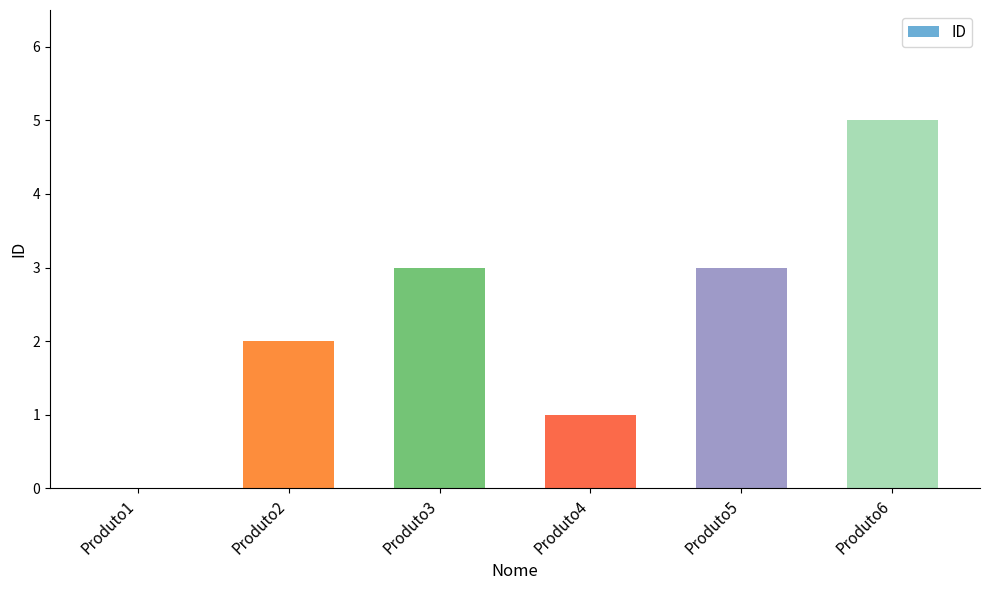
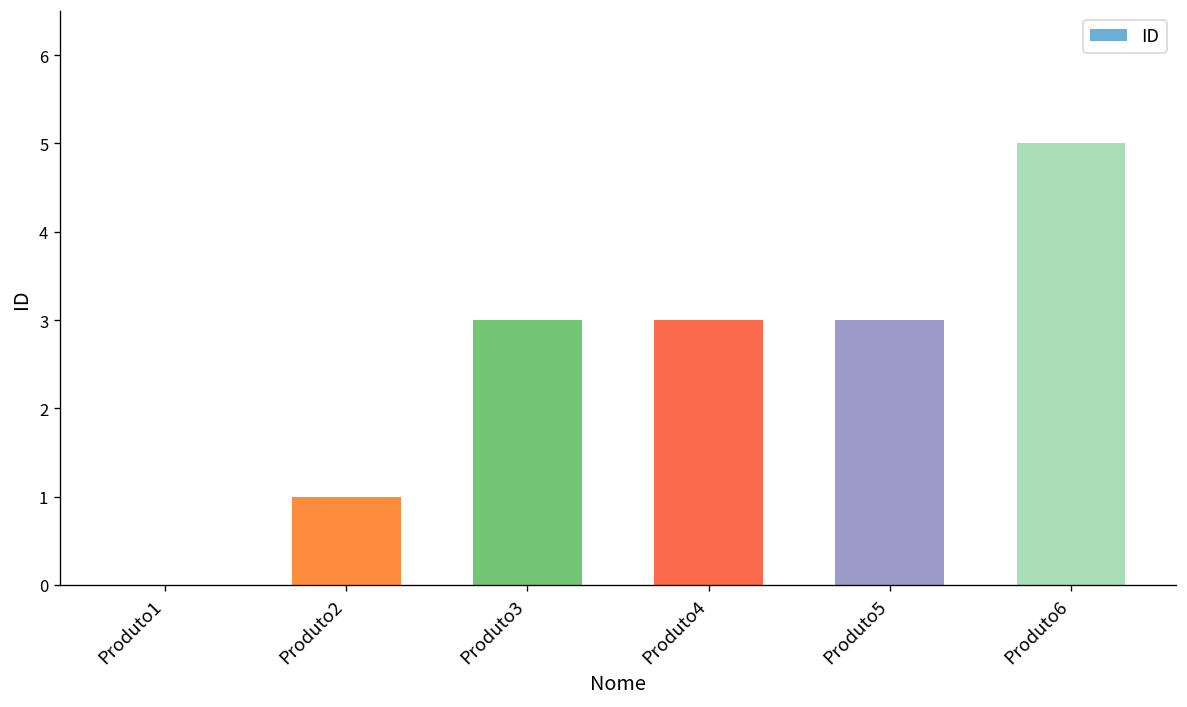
  {
    "Produto1": 0,
-   "Produto2": 2,
+   "Produto2": 1,
    "Produto3": 3,
-   "Produto4": 1,
+   "Produto4": 3,
    "Produto5": 3,
    "Produto6": 5
  }
